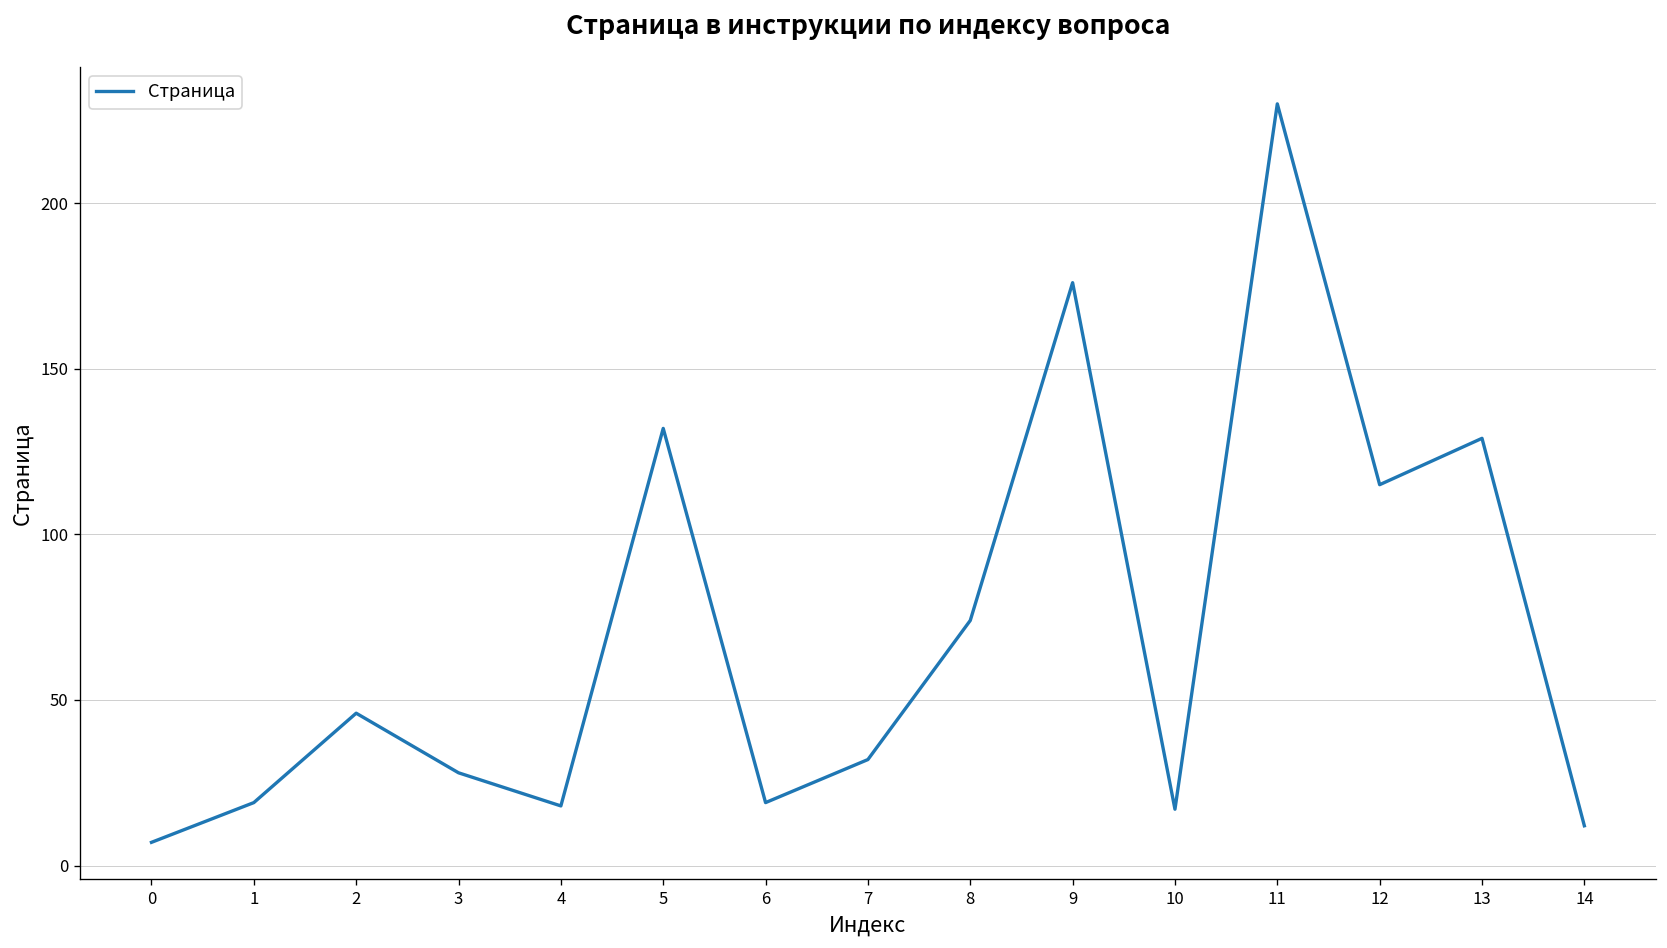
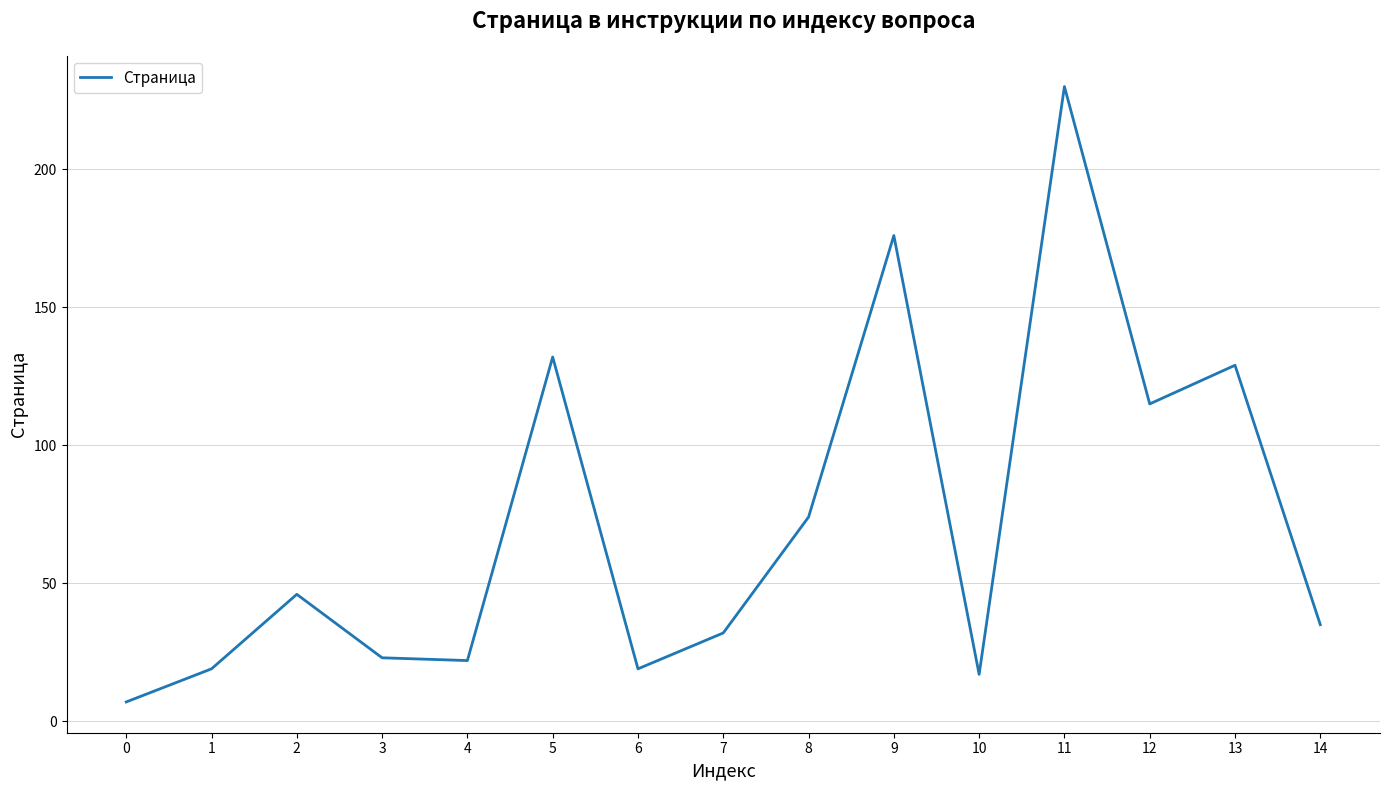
  {
    "0": 7,
    "1": 19,
    "2": 46,
-   "3": 28,
-   "4": 18,
+   "3": 23,
+   "4": 22,
    "5": 132,
    "6": 19,
    "7": 32,
    "8": 74,
    "9": 176,
    "10": 17,
    "11": 230,
    "12": 115,
    "13": 129,
-   "14": 12
+   "14": 35
  }
